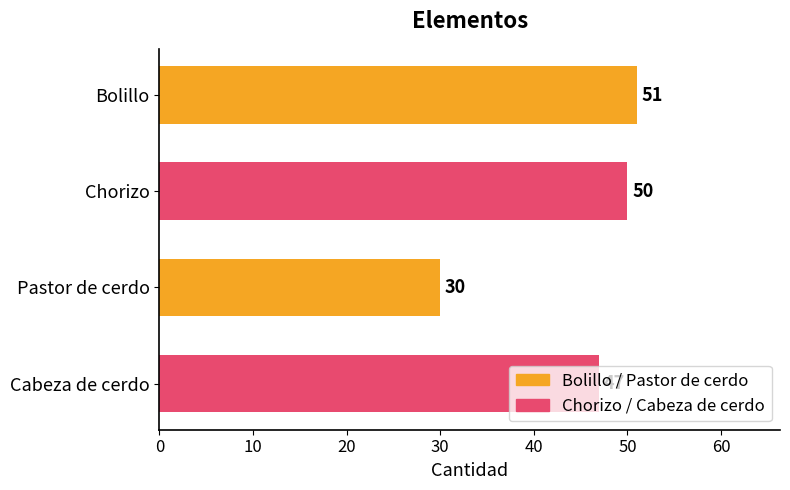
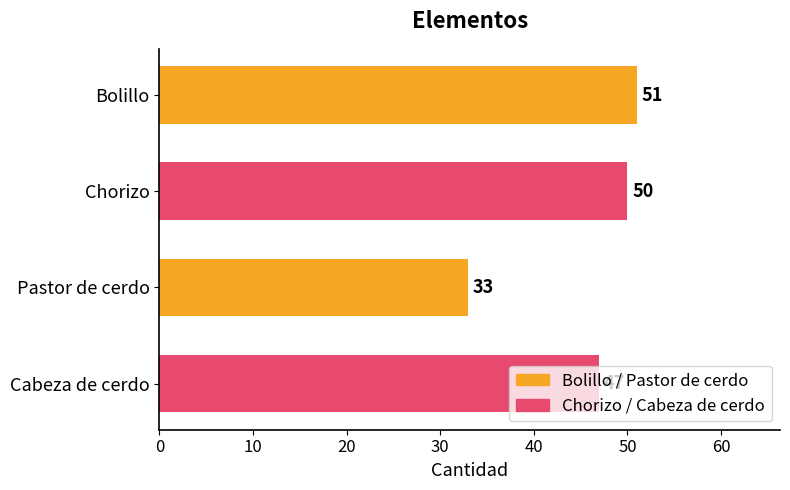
  {
    "Bolillo": 51,
    "Chorizo": 50,
-   "Pastor de cerdo": 30
+   "Pastor de cerdo": 33
  }
